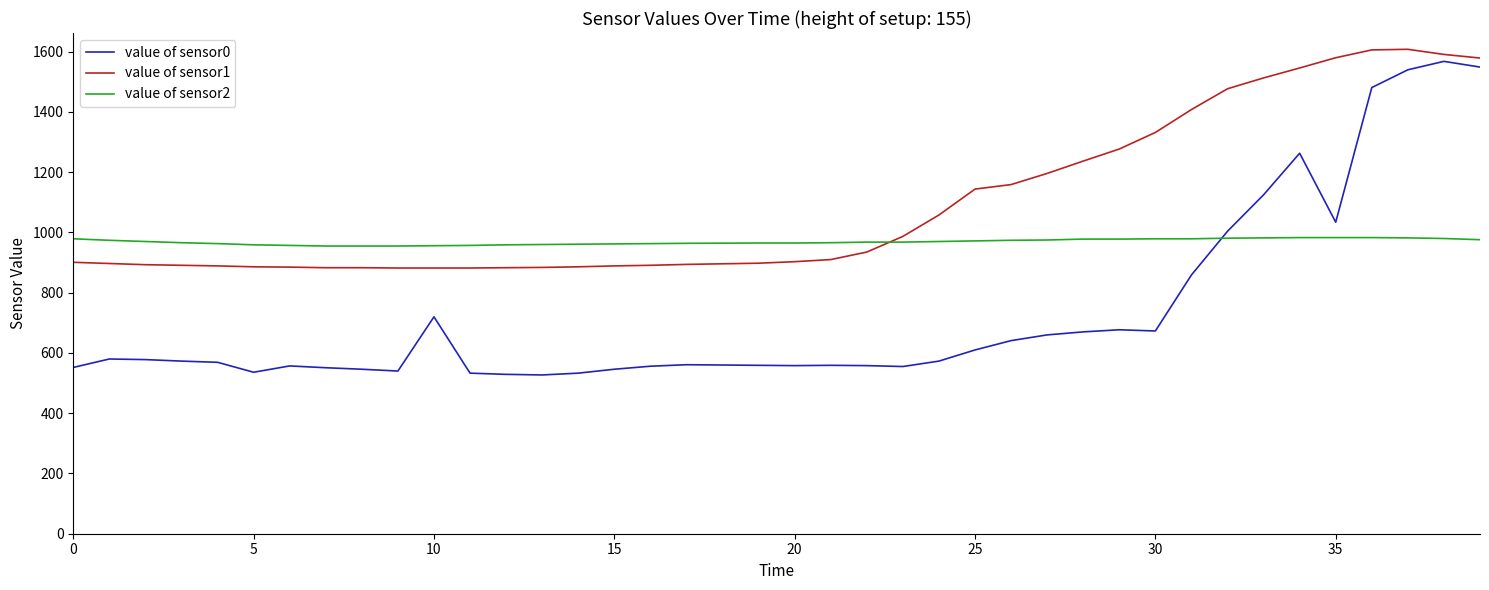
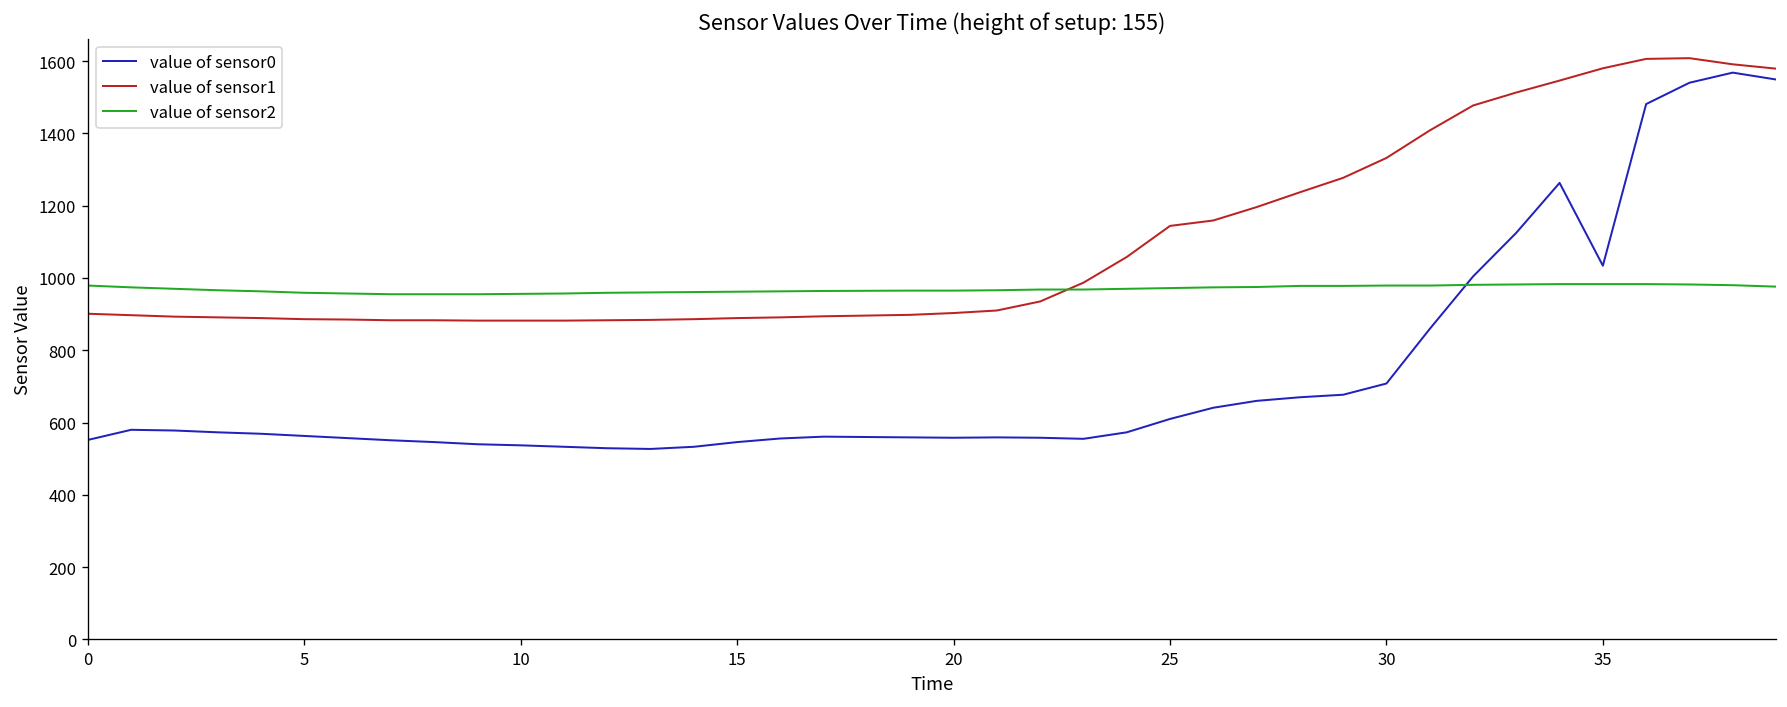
  {
    "value of sensor0": {
      "0": 550,
-     "5": 540,
-     "10": 720,
+     "5": 560,
+     "10": 540,
      "15": 550,
      "20": 560,
      "25": 610,
-     "30": 670,
+     "30": 710,
      "35": 1030
    },
    "value of sensor1": {
      "0": 900,
      "5": 890,
      "10": 880,
      "15": 890,
      "20": 900,
      "25": 1140,
      "30": 1330,
      "35": 1580
    },
    "value of sensor2": {
      "0": 980,
      "5": 960,
      "10": 960,
      "15": 960,
      "20": 970,
      "25": 970,
      "30": 980,
      "35": 980
    }
  }
